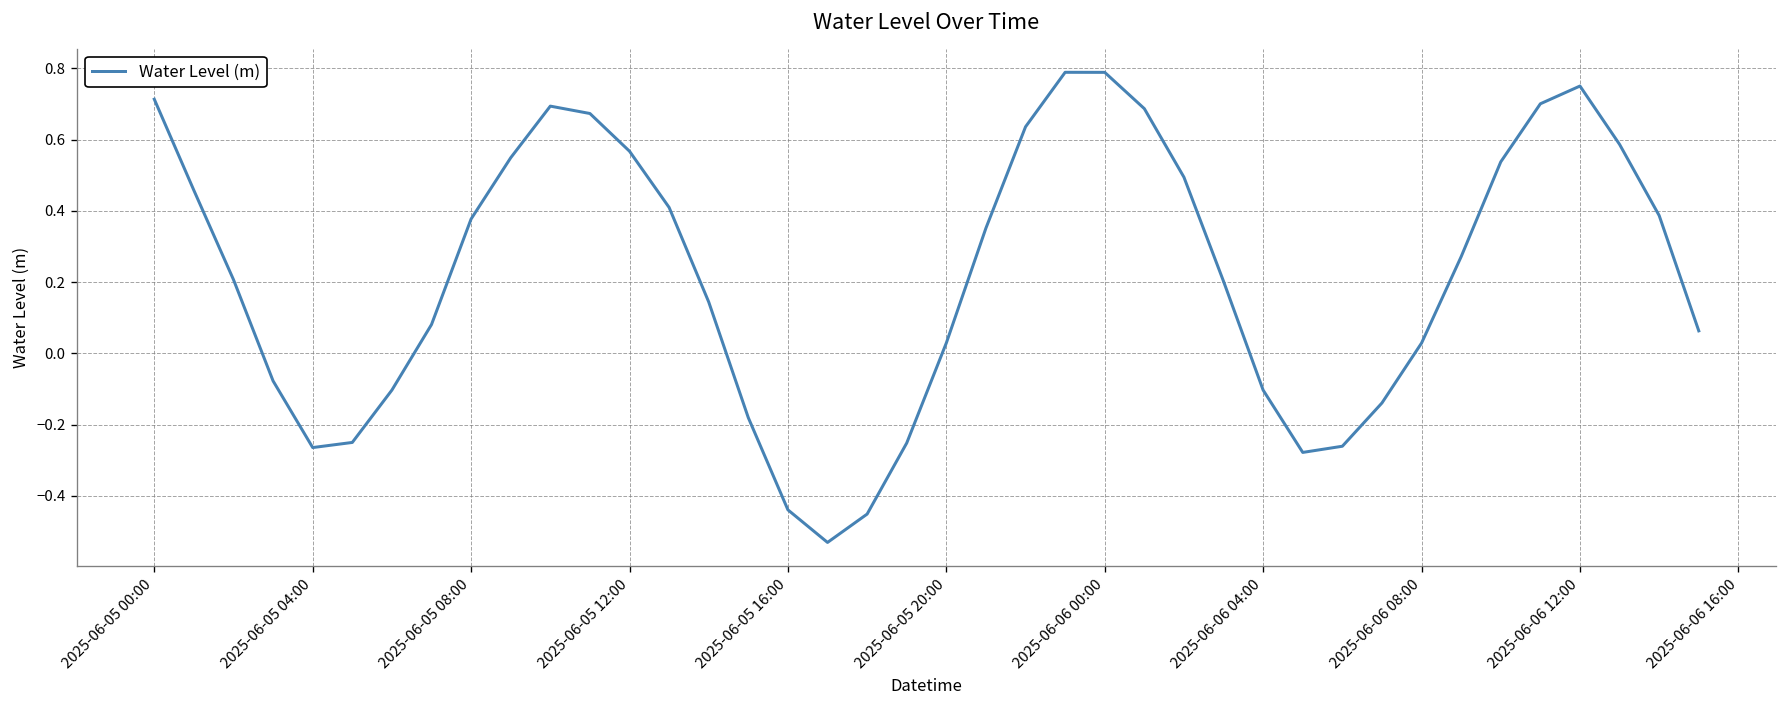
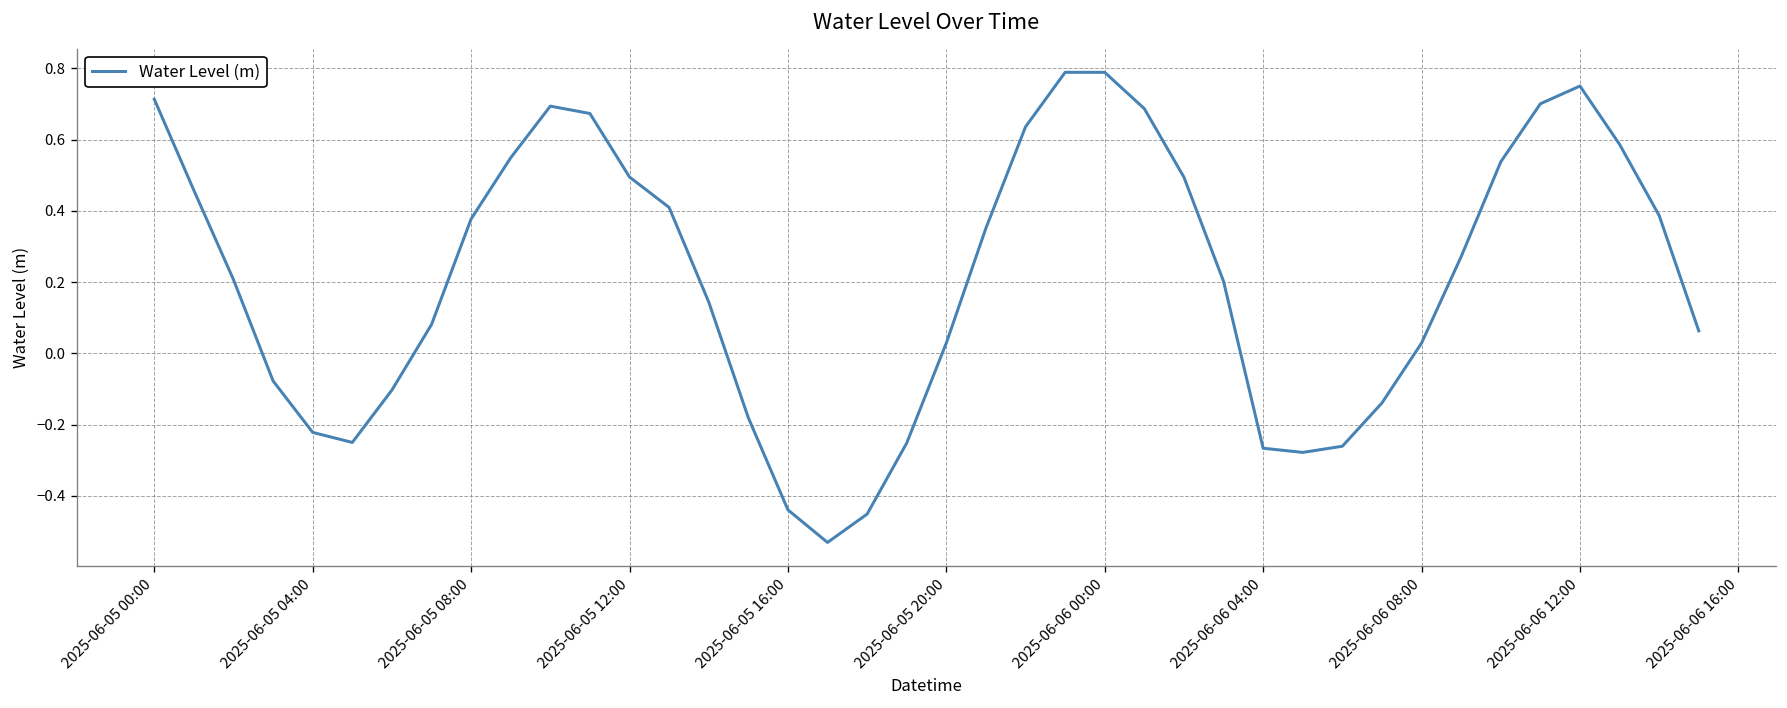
  {
    "2025-06-05 00:00": 0.71,
-   "2025-06-05 04:00": -0.26,
+   "2025-06-05 04:00": -0.22,
    "2025-06-05 08:00": 0.38,
-   "2025-06-05 12:00": 0.57,
+   "2025-06-05 12:00": 0.50,
    "2025-06-05 16:00": -0.44,
    "2025-06-05 20:00": 0.03,
    "2025-06-06 00:00": 0.79,
-   "2025-06-06 04:00": -0.10,
+   "2025-06-06 04:00": -0.27,
    "2025-06-06 08:00": 0.03,
    "2025-06-06 12:00": 0.75
  }
